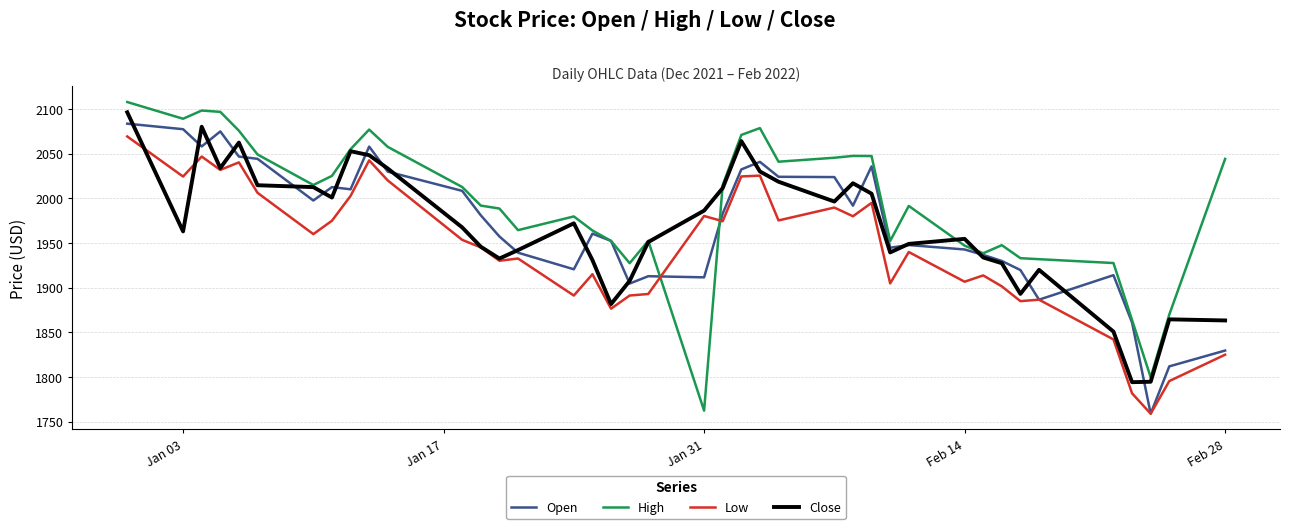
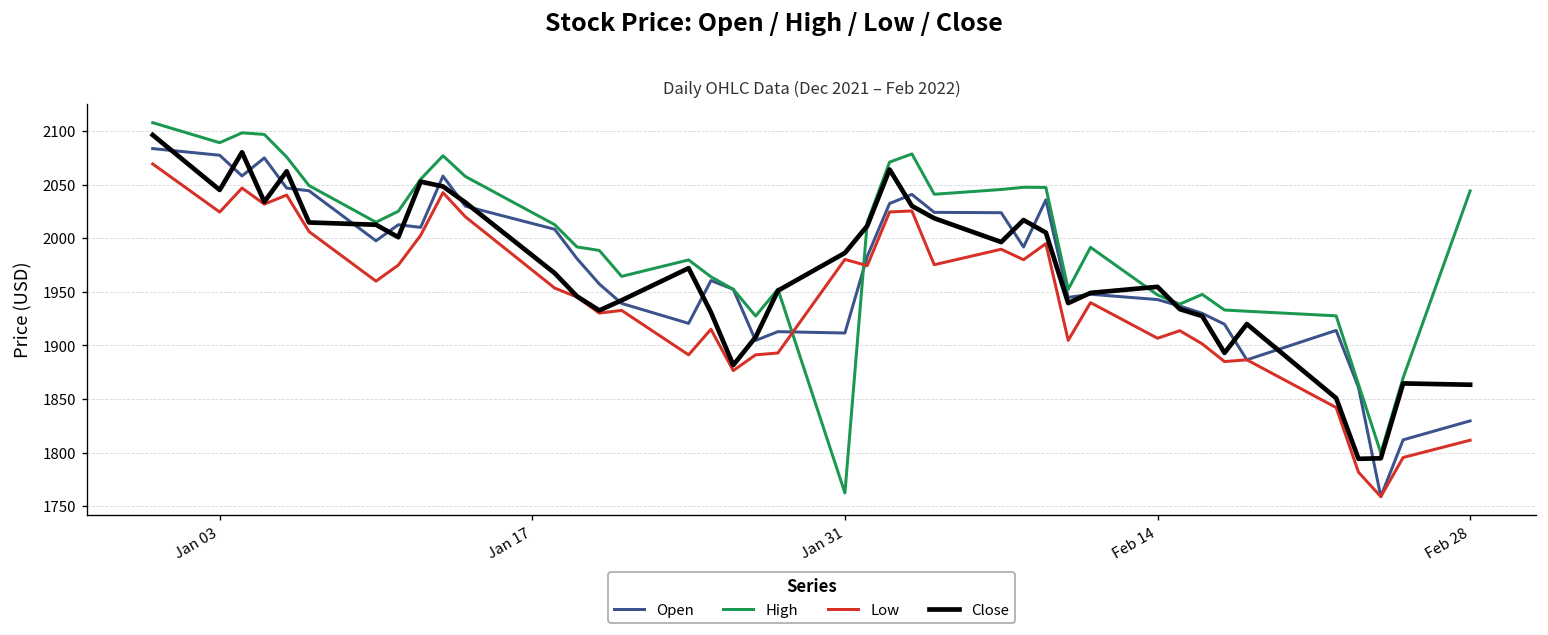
  {
    "Open": {
      "Jan 03": 2080,
      "Jan 31": 1910,
      "Feb 14": 1940,
      "Feb 28": 1830
    },
    "High": {
      "Jan 03": 2090,
      "Jan 31": 1760,
      "Feb 14": 1950,
      "Feb 28": 2040
    },
    "Low": {
      "Jan 03": 2020,
      "Jan 31": 1980,
      "Feb 14": 1910,
-     "Feb 28": 1830
+     "Feb 28": 1810
    },
    "Close": {
-     "Jan 03": 1960,
+     "Jan 03": 2050,
      "Jan 31": 1990,
      "Feb 14": 1950,
      "Feb 28": 1860
    }
  }
